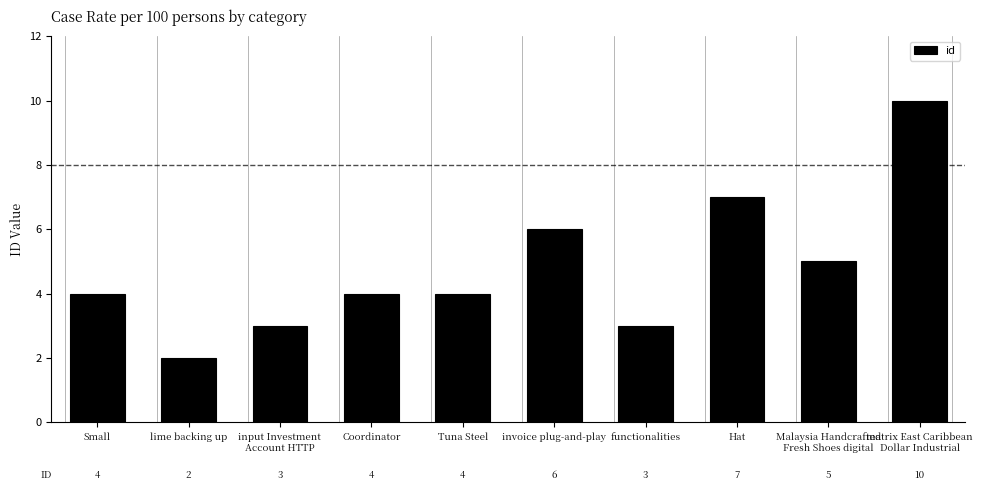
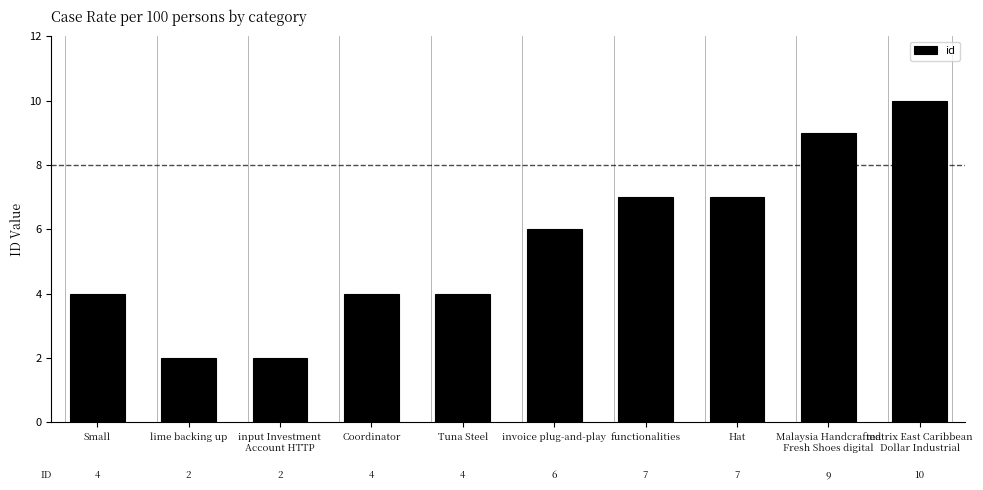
  {
-   "input Investment Account HTTP": 3,
-   "functionalities": 3,
-   "Malaysia Handcrafted Fresh Shoes digital": 5
+   "input Investment Account HTTP": 2,
+   "functionalities": 7,
+   "Malaysia Handcrafted Fresh Shoes digital": 9
  }
